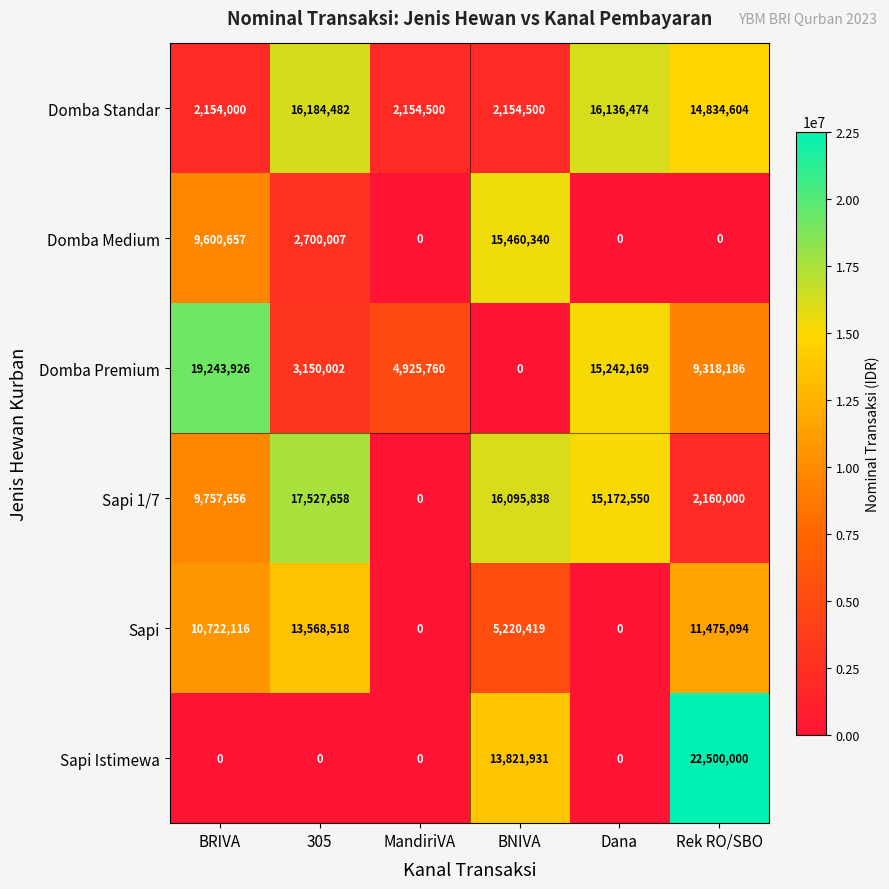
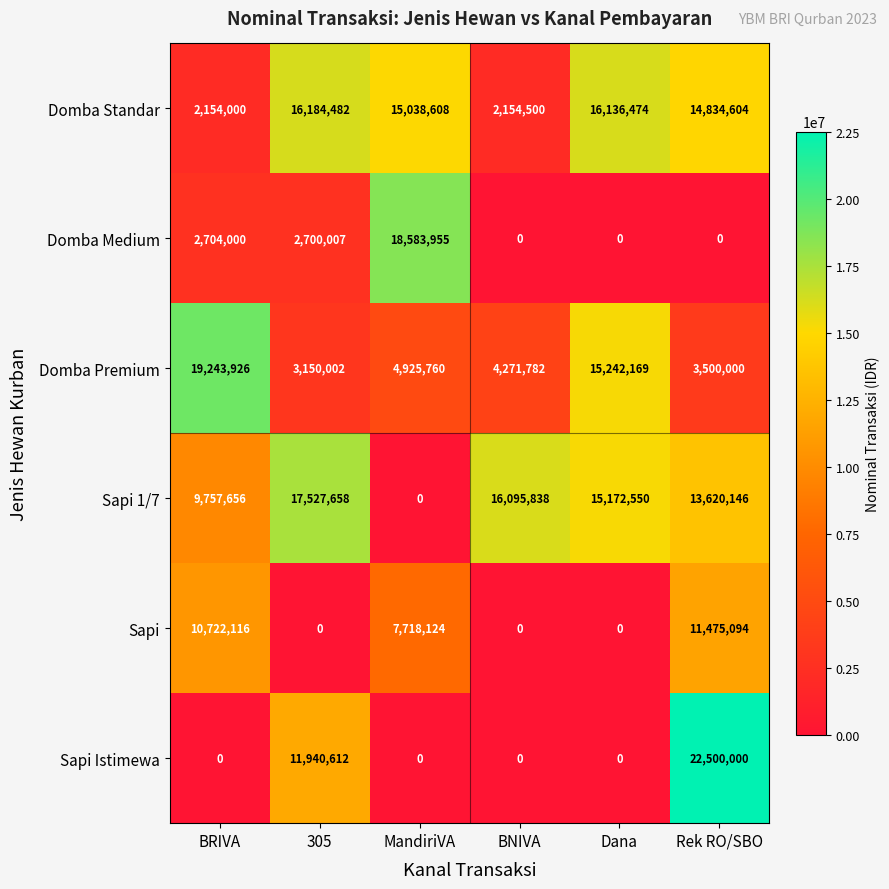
  {
    "Domba Standar": {
      "BRIVA": "2,154,000",
      "305": "16,184,482",
-     "MandiriVA": "2,154,500",
+     "MandiriVA": "15,038,608",
      "BNIVA": "2,154,500",
      "Dana": "16,136,474",
      "Rek RO/SBO": "14,834,604"
    },
    "Domba Medium": {
-     "BRIVA": "9,600,657",
+     "BRIVA": "2,704,000",
      "305": "2,700,007",
-     "MandiriVA": "0",
-     "BNIVA": "15,460,340",
+     "MandiriVA": "18,583,955",
+     "BNIVA": "0",
      "Dana": "0",
      "Rek RO/SBO": "0"
    },
    "Domba Premium": {
      "BRIVA": "19,243,926",
      "305": "3,150,002",
      "MandiriVA": "4,925,760",
-     "BNIVA": "0",
+     "BNIVA": "4,271,782",
      "Dana": "15,242,169",
-     "Rek RO/SBO": "9,318,186"
+     "Rek RO/SBO": "3,500,000"
    },
    "Sapi 1/7": {
      "BRIVA": "9,757,656",
      "305": "17,527,658",
      "MandiriVA": "0",
      "BNIVA": "16,095,838",
      "Dana": "15,172,550",
-     "Rek RO/SBO": "2,160,000"
+     "Rek RO/SBO": "13,620,146"
    },
    "Sapi": {
      "BRIVA": "10,722,116",
-     "305": "13,568,518",
-     "MandiriVA": "0",
-     "BNIVA": "5,220,419",
+     "305": "0",
+     "MandiriVA": "7,718,124",
+     "BNIVA": "0",
      "Dana": "0",
      "Rek RO/SBO": "11,475,094"
    },
    "Sapi Istimewa": {
      "BRIVA": "0",
-     "305": "0",
+     "305": "11,940,612",
      "MandiriVA": "0",
-     "BNIVA": "13,821,931",
+     "BNIVA": "0",
      "Dana": "0",
      "Rek RO/SBO": "22,500,000"
    }
  }
